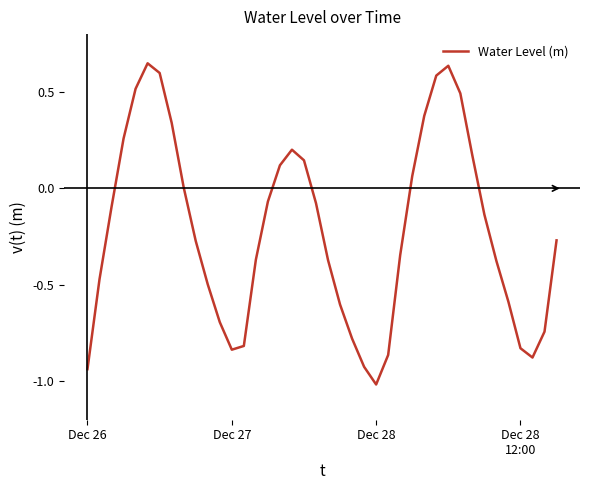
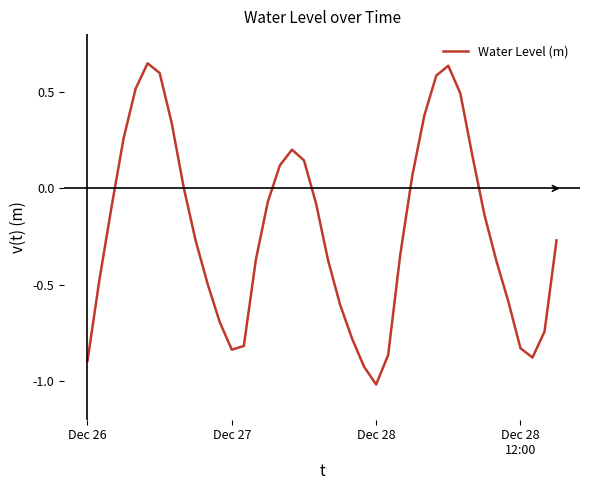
  {
-   "Dec 26": -0.94,
+   "Dec 26": -0.90,
    "Dec 27": -0.84,
    "Dec 28": -1.02,
    "Dec 28 12:00": -0.83
  }
